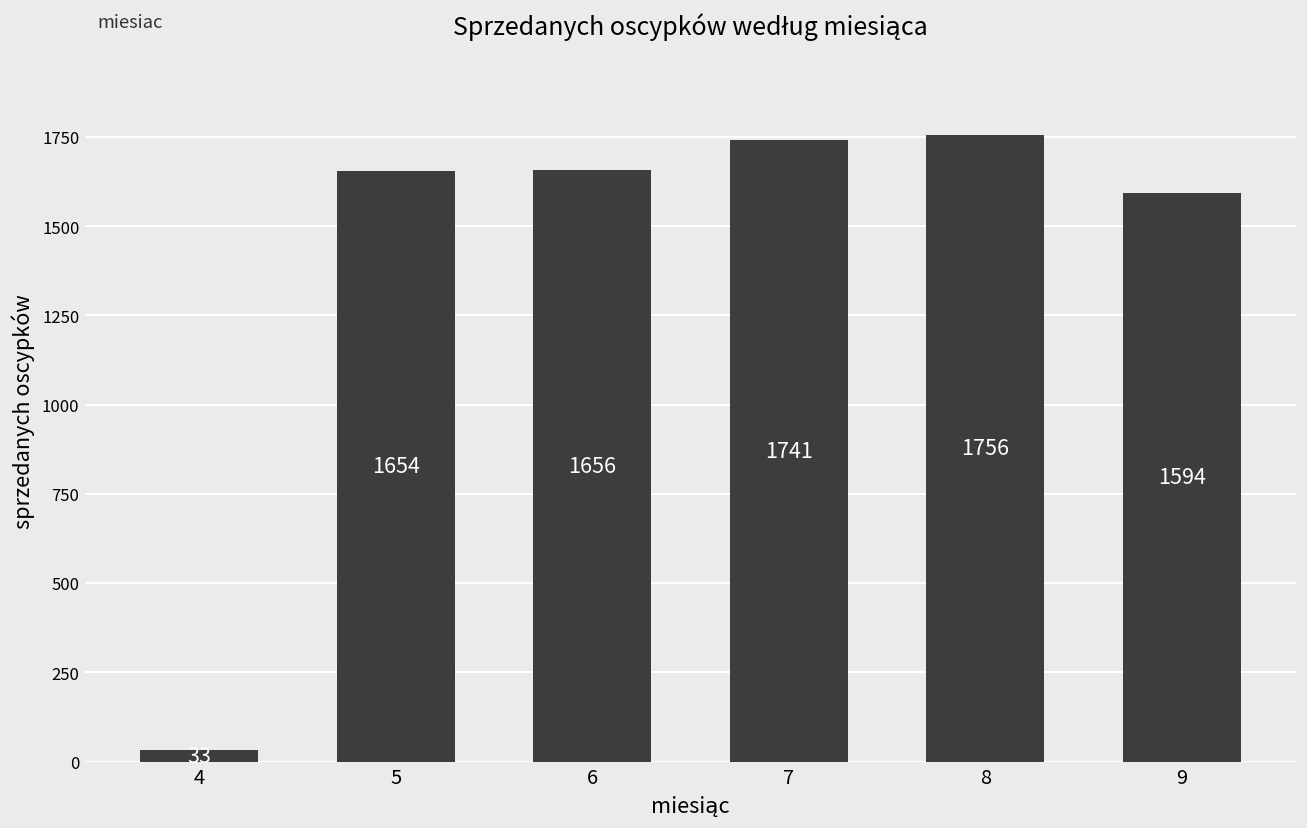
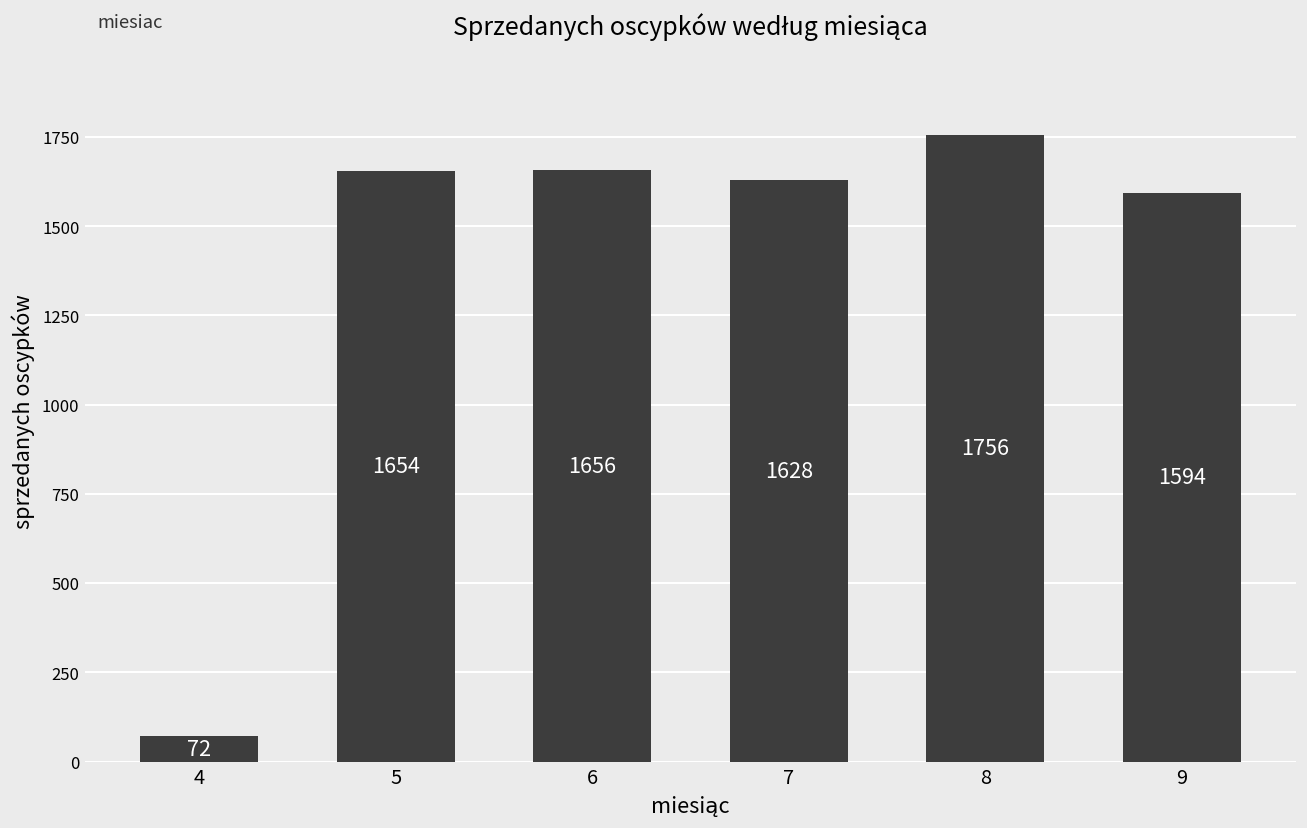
  {
-   "4": 30,
+   "4": 70,
    "5": 1654,
    "6": 1656,
-   "7": 1741,
+   "7": 1628,
    "8": 1756,
    "9": 1594
  }
